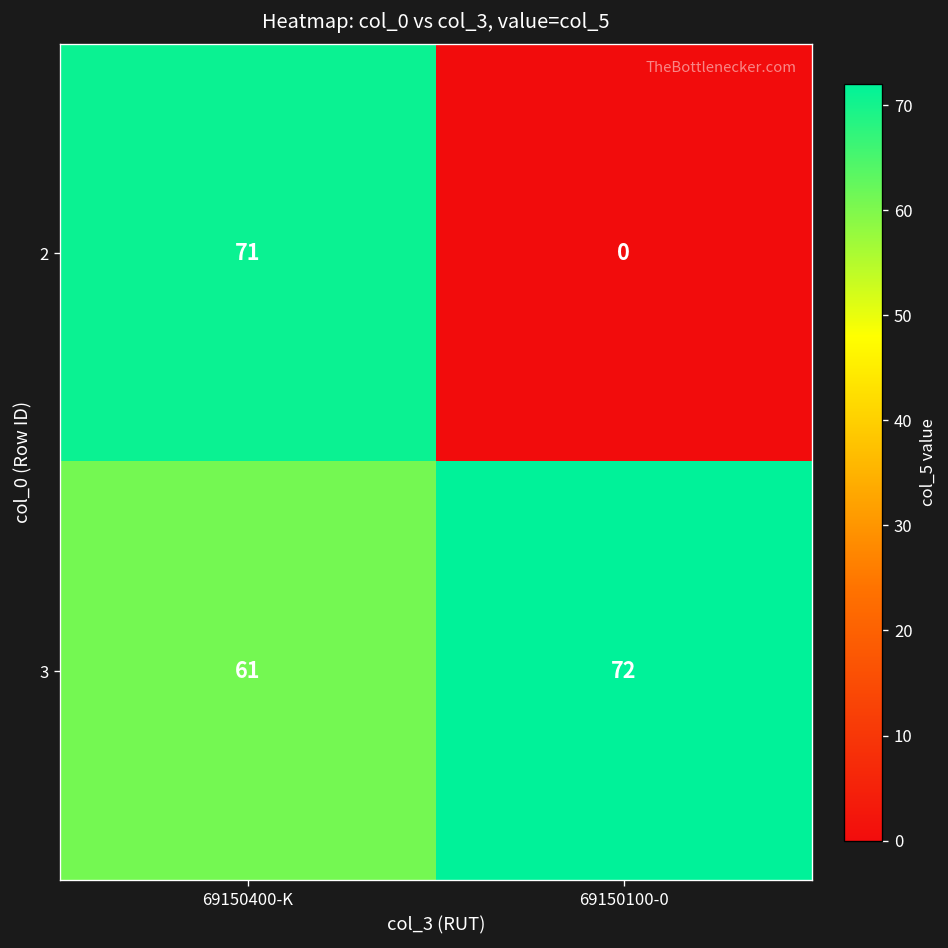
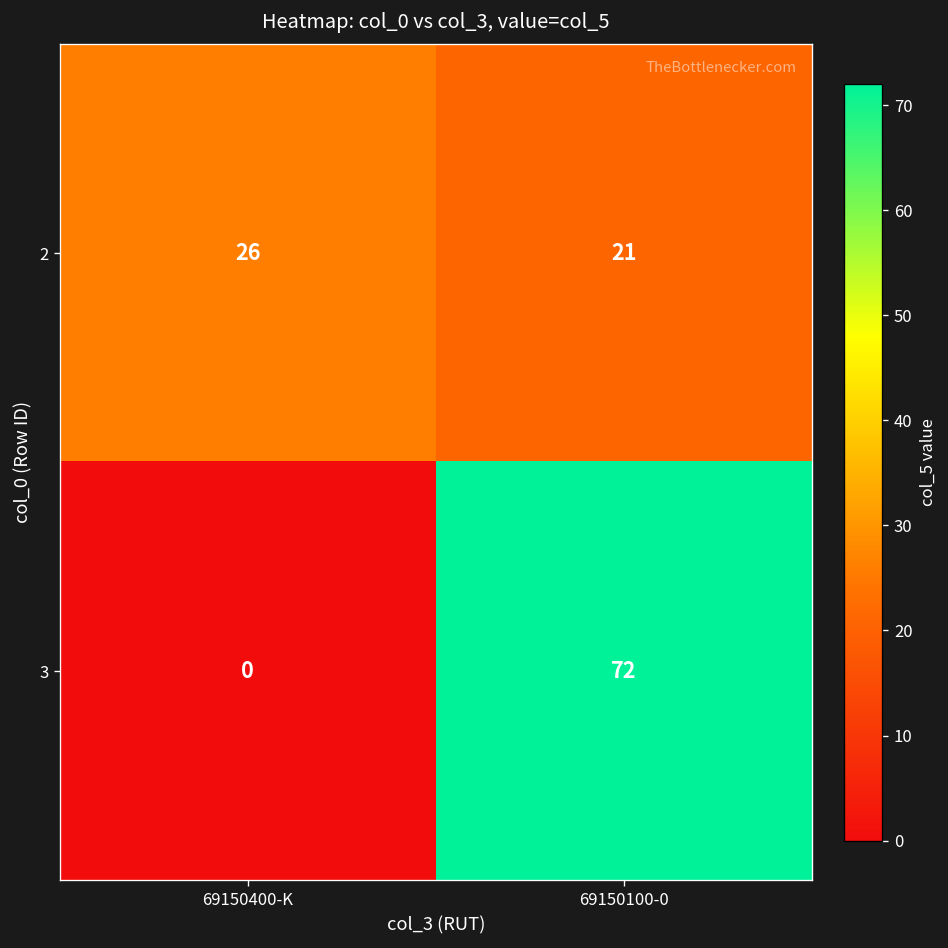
  {
    "2": {
-     "69150400-K": 71,
-     "69150100-0": 0
+     "69150400-K": 26,
+     "69150100-0": 21
    },
    "3": {
-     "69150400-K": 61,
+     "69150400-K": 0,
      "69150100-0": 72
    }
  }
